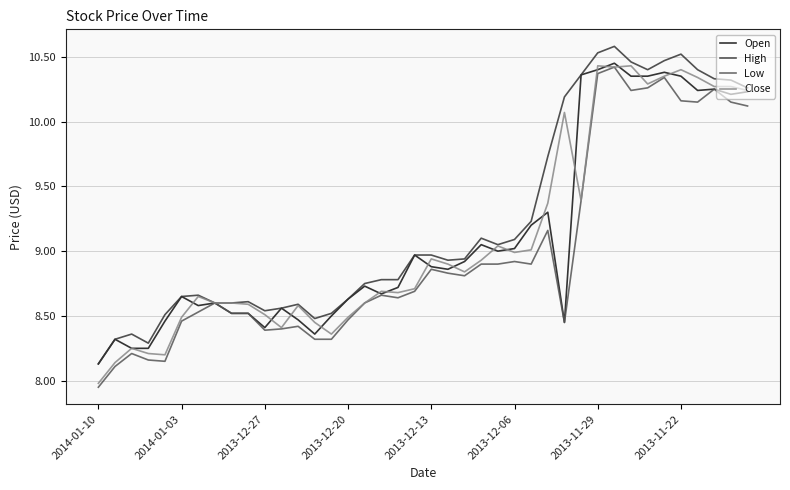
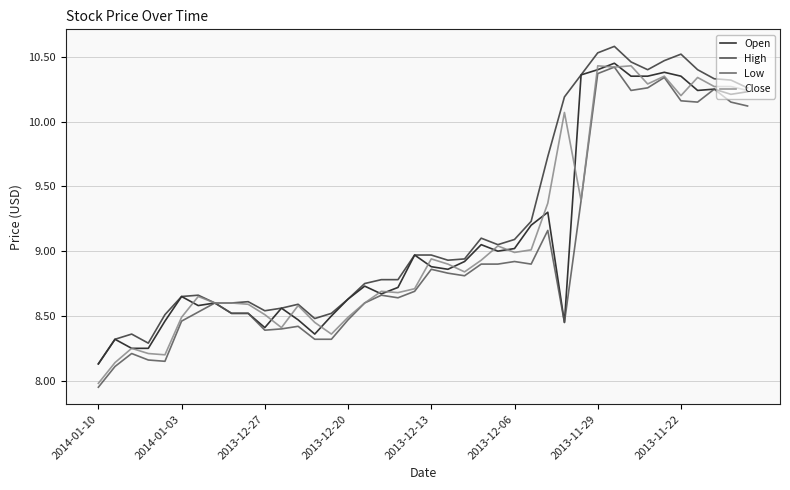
  {
    "Close": {
      "2014-01-10": 7.98,
      "2014-01-03": 8.5,
      "2013-12-27": 8.5,
      "2013-12-20": 8.5,
      "2013-12-13": 8.94,
      "2013-12-06": 9.0,
      "2013-11-29": 10.43,
-     "2013-11-22": 10.4
+     "2013-11-22": 10.2
    }
  }
